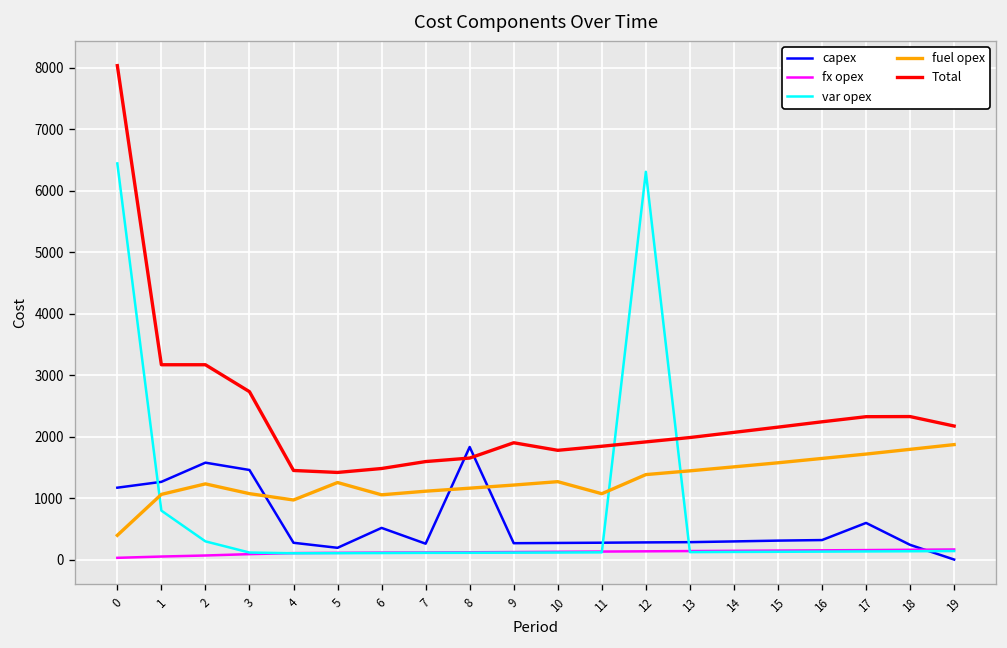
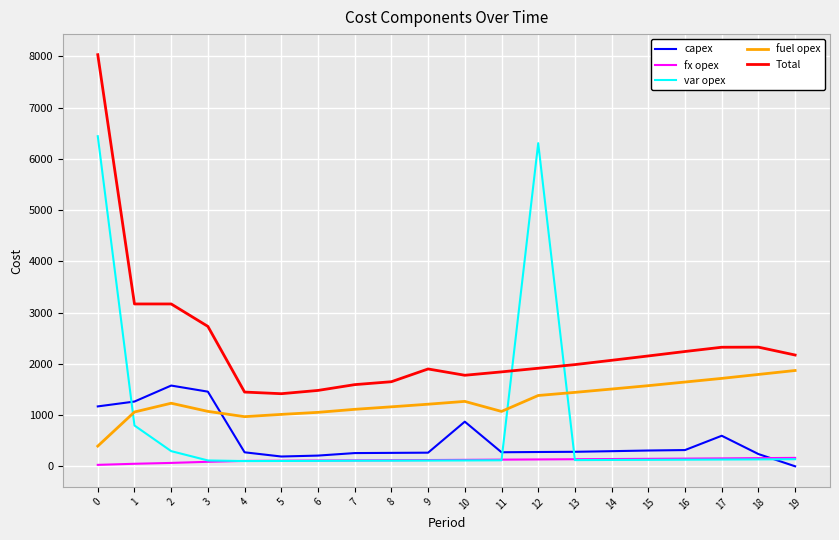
  {
    "capex": {
      "0": 1200,
      "1": 1300,
      "2": 1600,
      "3": 1500,
      "4": 300,
      "5": 200,
-     "6": 500,
+     "6": 200,
      "7": 300,
-     "8": 1800,
+     "8": 300,
      "9": 300,
-     "10": 300,
+     "10": 900,
      "11": 300,
      "12": 300,
      "13": 300,
      "14": 300,
      "15": 300,
      "16": 300,
      "17": 600,
      "18": 200,
      "19": 0
    },
    "fx opex": {
      "0": 0,
      "1": 0,
      "2": 100,
      "12": 100
    },
    "var opex": {
      "0": 6400,
      "1": 800,
      "2": 300,
      "12": 6300
    },
    "fuel opex": {
      "0": 400,
      "1": 1100,
      "2": 1200,
      "3": 1100,
      "4": 1000,
-     "5": 1300,
+     "5": 1000,
      "6": 1100,
      "7": 1100,
      "8": 1200,
      "9": 1200,
      "10": 1300,
      "11": 1100,
      "12": 1400,
      "13": 1400,
      "14": 1500,
      "15": 1600,
      "16": 1600,
      "17": 1700,
      "18": 1800,
      "19": 1900
    },
    "Total": {
      "0": 8000,
      "1": 3200,
      "2": 3200,
      "3": 2700,
      "4": 1400,
      "5": 1400,
      "6": 1500,
      "7": 1600,
      "8": 1700,
      "9": 1900,
      "10": 1800,
      "11": 1800,
      "12": 1900,
      "13": 2000,
      "14": 2100,
      "15": 2200,
      "16": 2200,
      "17": 2300,
      "18": 2300,
      "19": 2200
    }
  }
